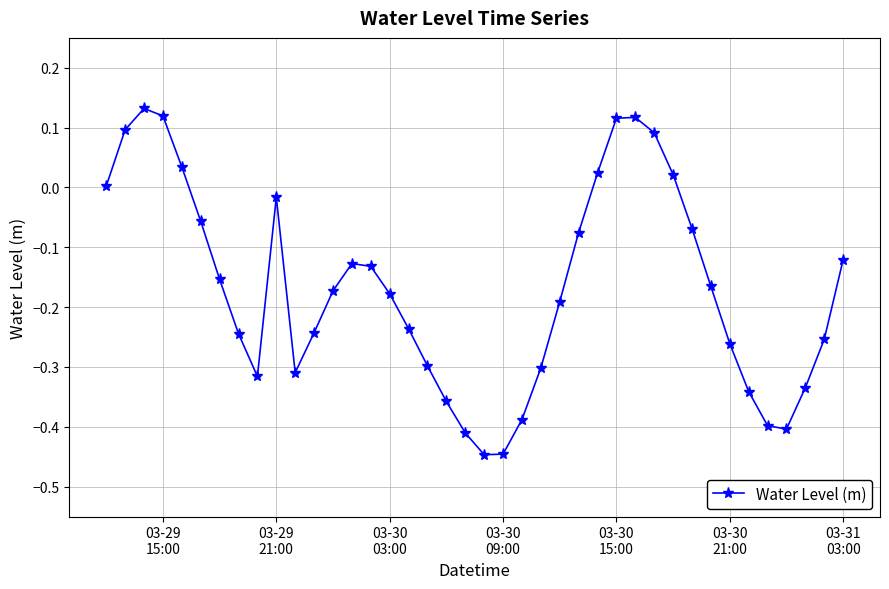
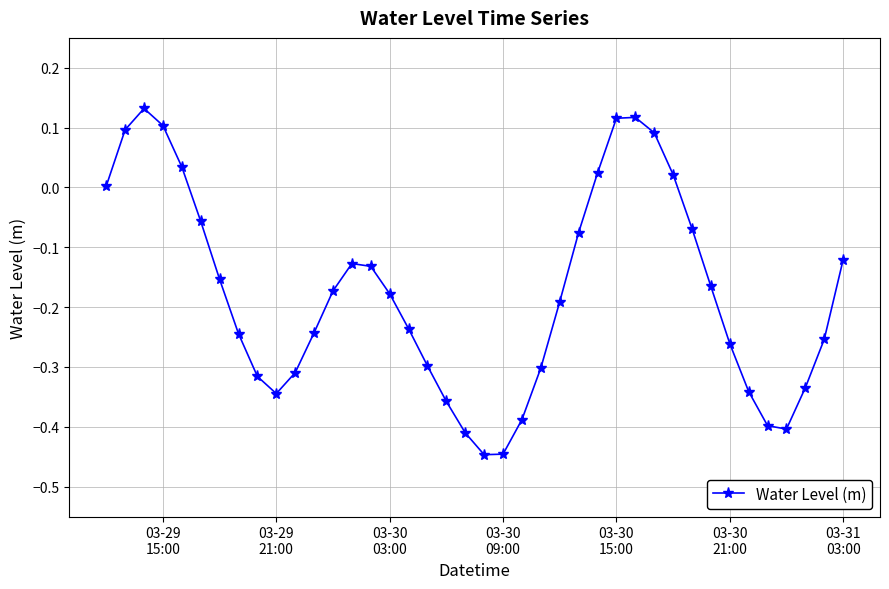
  {
-   "03-29 15:00": 0.12,
-   "03-29 21:00": -0.02,
+   "03-29 15:00": 0.10,
+   "03-29 21:00": -0.34,
    "03-30 03:00": -0.18,
    "03-30 09:00": -0.45,
    "03-30 15:00": 0.12,
    "03-30 21:00": -0.26,
    "03-31 03:00": -0.12
  }
